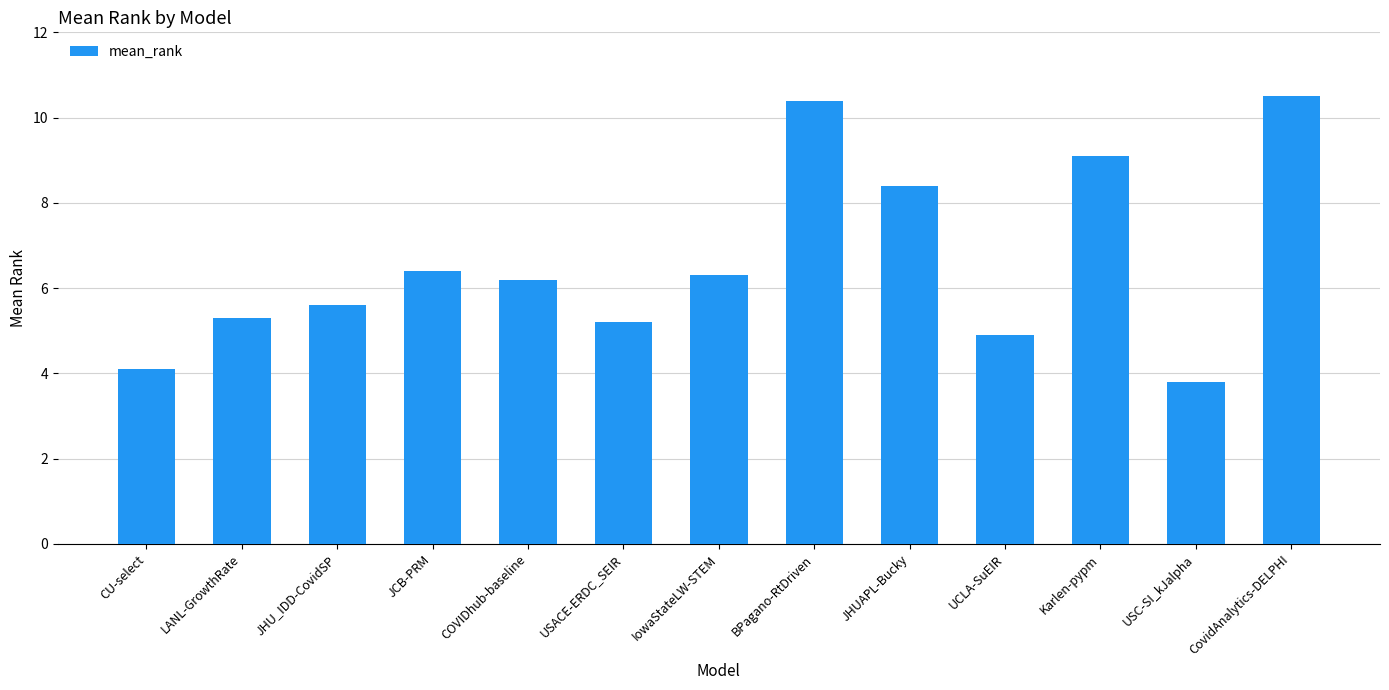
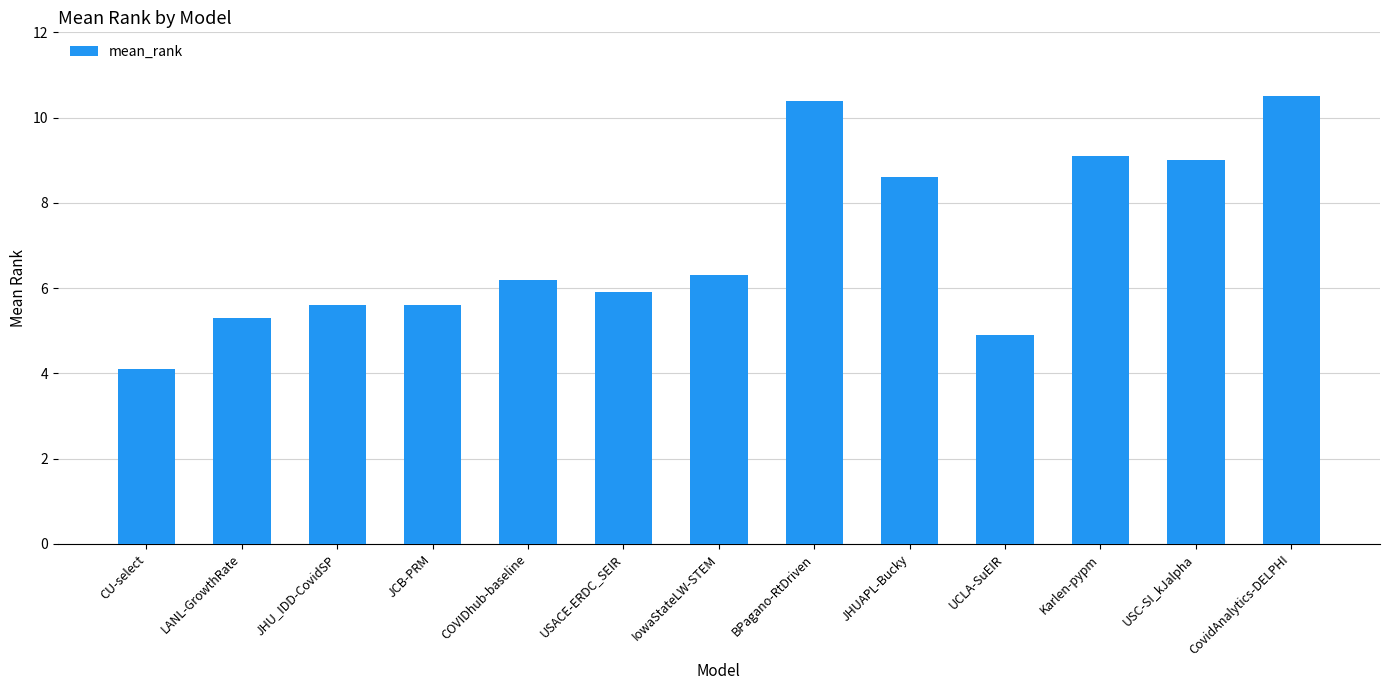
  {
    "CU-select": 4.1,
    "LANL-GrowthRate": 5.3,
    "JHU_IDD-CovidSP": 5.6,
-   "JCB-PRM": 6.4,
+   "JCB-PRM": 5.6,
    "COVIDhub-baseline": 6.2,
-   "USACE-ERDC_SEIR": 5.2,
+   "USACE-ERDC_SEIR": 5.9,
    "IowaStateLW-STEM": 6.3,
    "BPagano-RtDriven": 10.4,
-   "JHUAPL-Bucky": 8.4,
+   "JHUAPL-Bucky": 8.6,
    "UCLA-SuEIR": 4.9,
    "Karlen-pypm": 9.1,
-   "USC-SI_kJalpha": 3.8,
+   "USC-SI_kJalpha": 9.0,
    "CovidAnalytics-DELPHI": 10.5
  }
